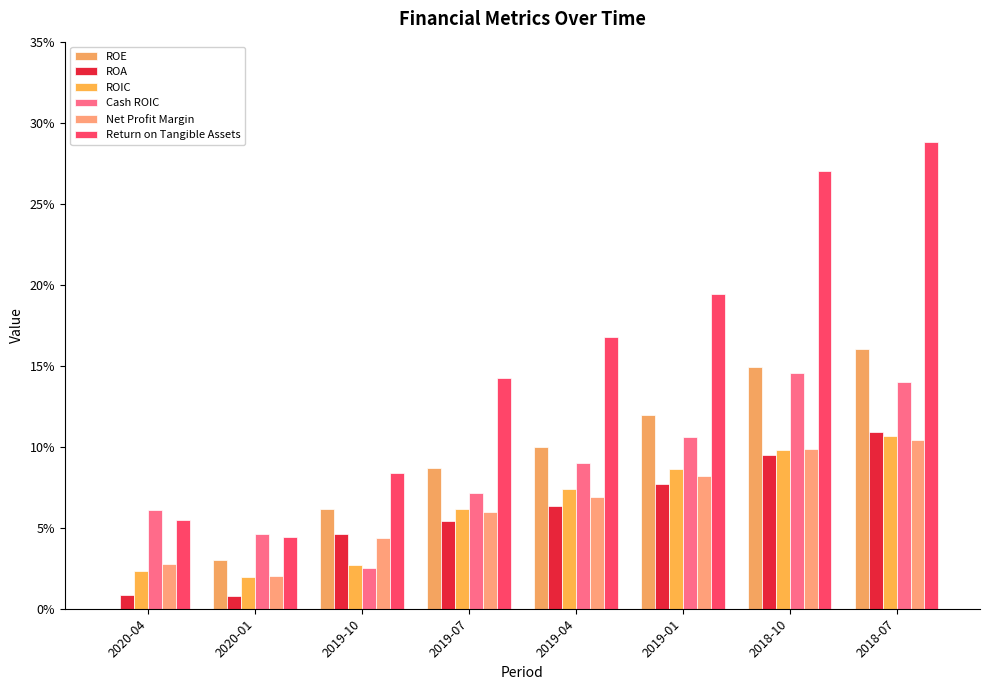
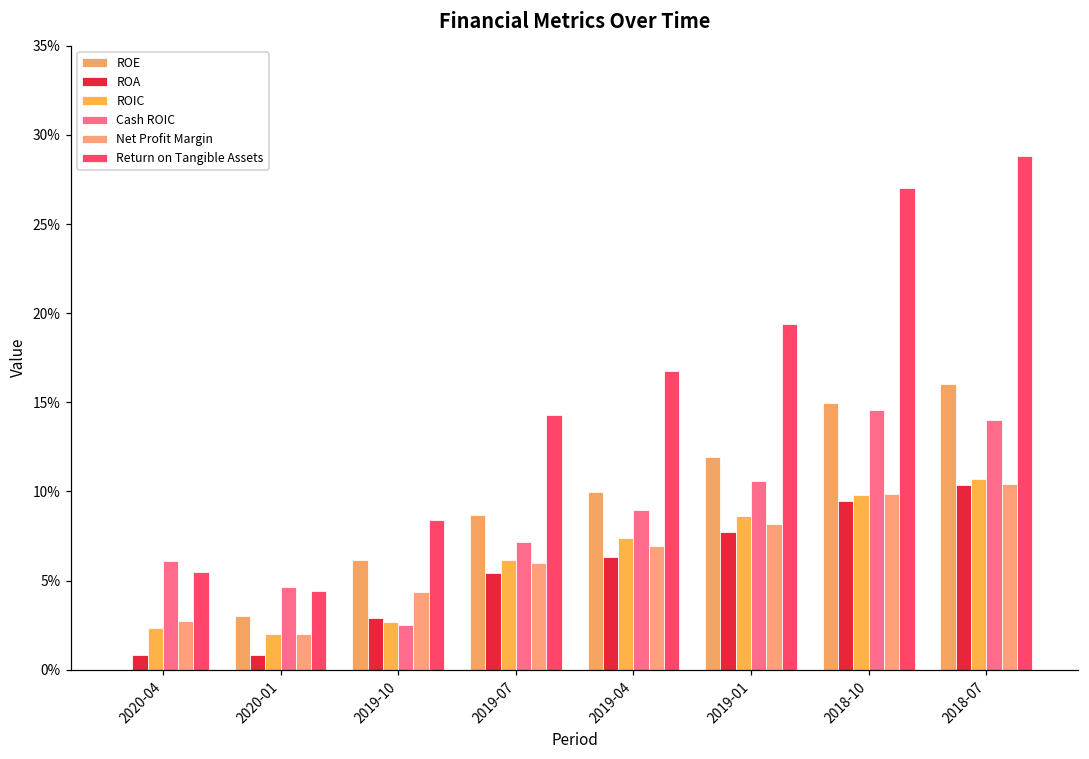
  {
    "ROA": {
      "2020-04": "0.8%",
      "2020-01": "0.8%",
-     "2019-10": "4.6%",
+     "2019-10": "2.9%",
      "2019-07": "5.4%",
      "2019-04": "6.3%",
      "2019-01": "7.7%",
      "2018-10": "9.5%",
-     "2018-07": "10.9%"
+     "2018-07": "10.4%"
    }
  }
